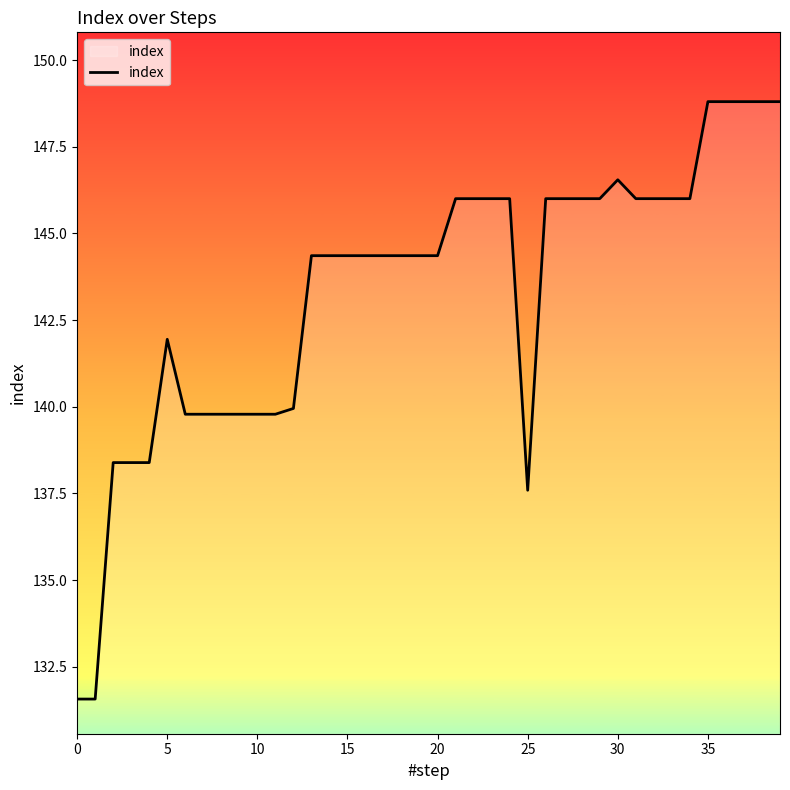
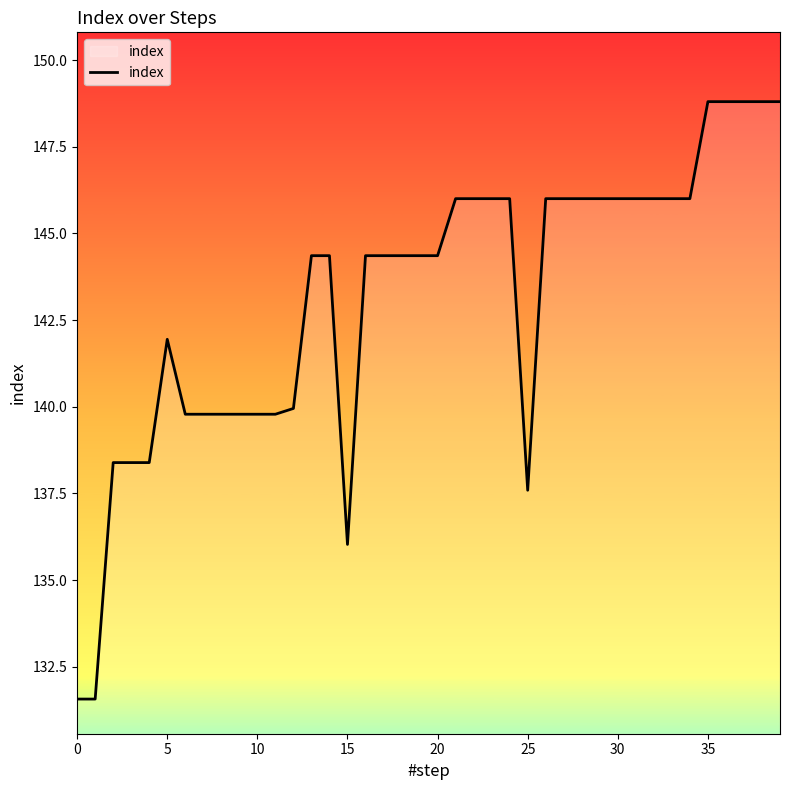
  {
    "0": 131.6,
    "5": 141.9,
    "10": 139.8,
-   "15": 144.4,
+   "15": 136.0,
    "20": 144.4,
    "25": 137.6,
-   "30": 146.5,
+   "30": 146.0,
    "35": 148.8
  }
